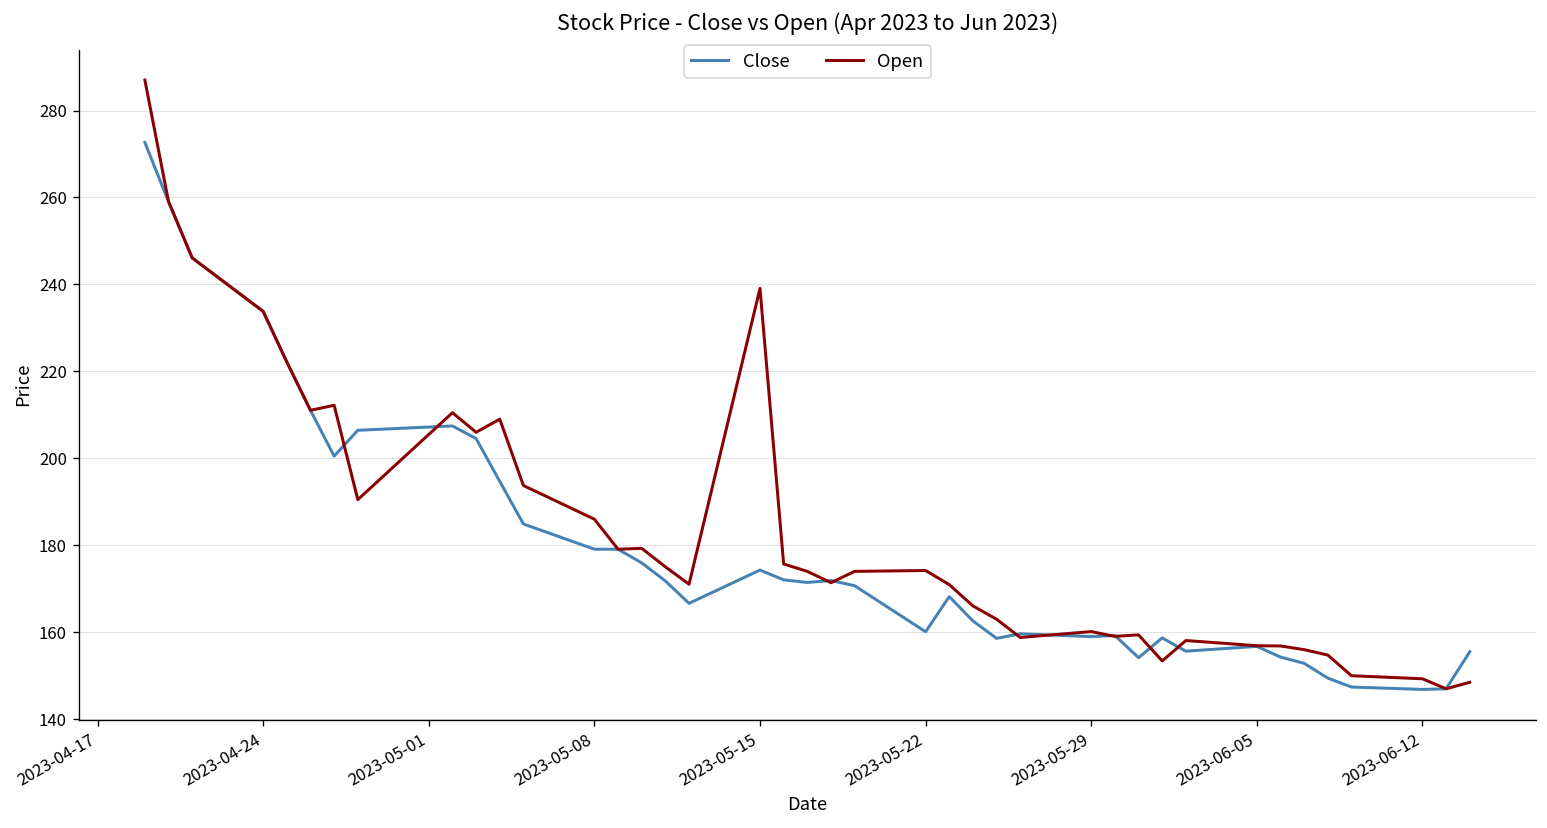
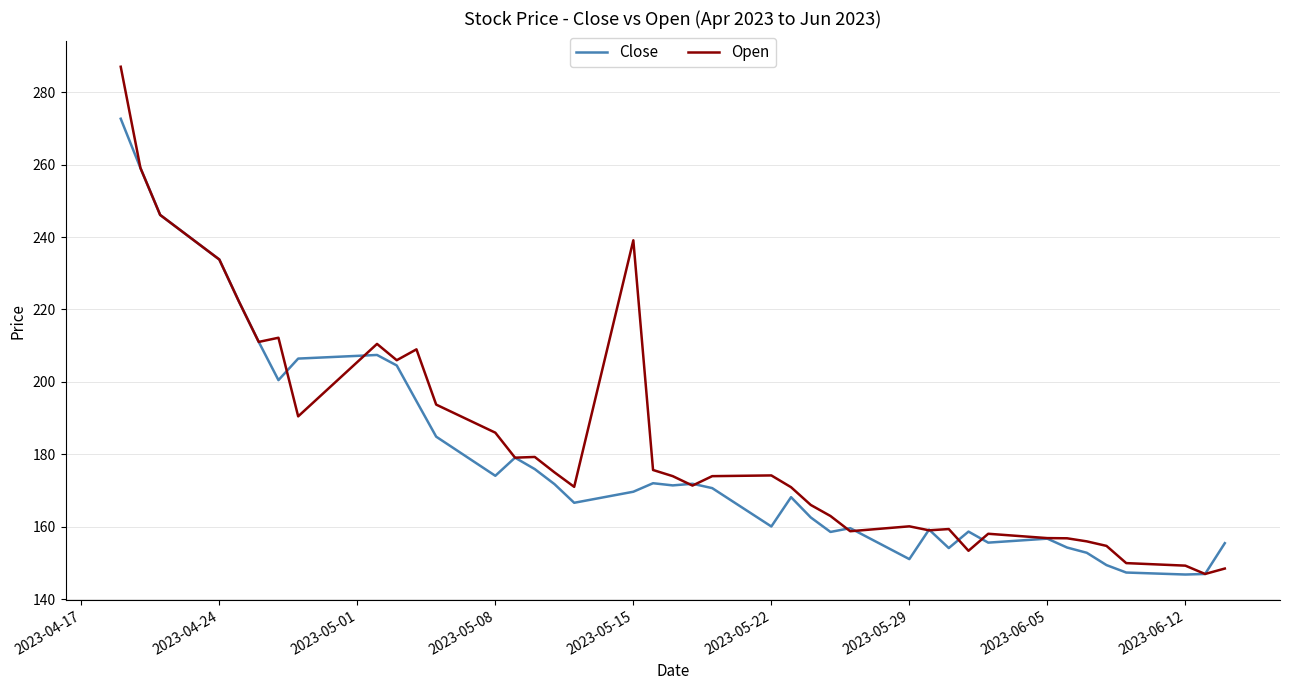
  {
    "Close": {
-     "2023-05-08": 179,
-     "2023-05-15": 174,
+     "2023-05-08": 174,
+     "2023-05-15": 170,
      "2023-05-22": 160,
-     "2023-05-29": 159,
+     "2023-05-29": 151,
      "2023-06-12": 147
    },
    "Open": {
      "2023-05-08": 186,
      "2023-05-15": 239,
      "2023-05-22": 174,
      "2023-05-29": 160,
      "2023-06-12": 149
    }
  }
